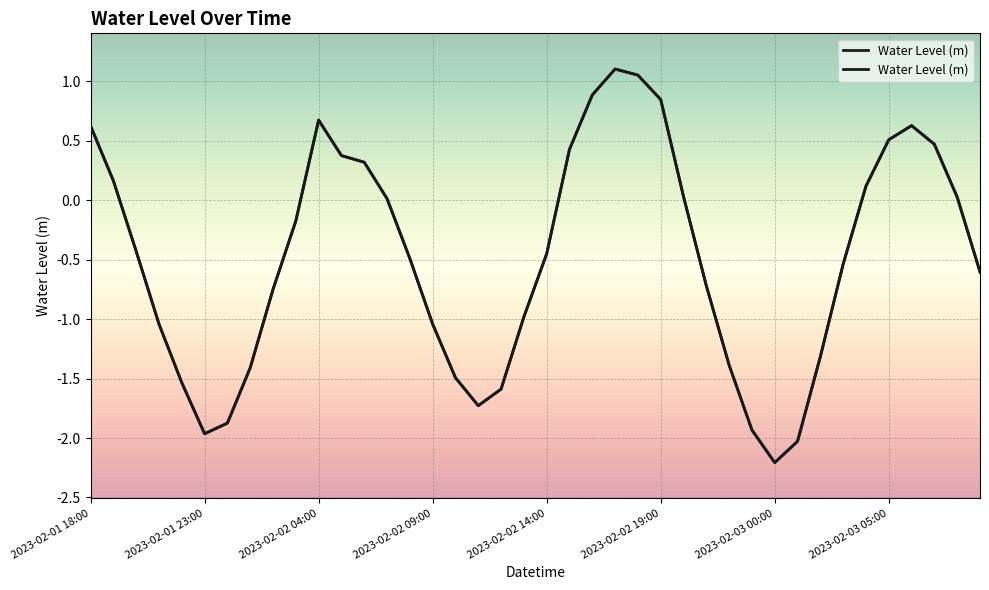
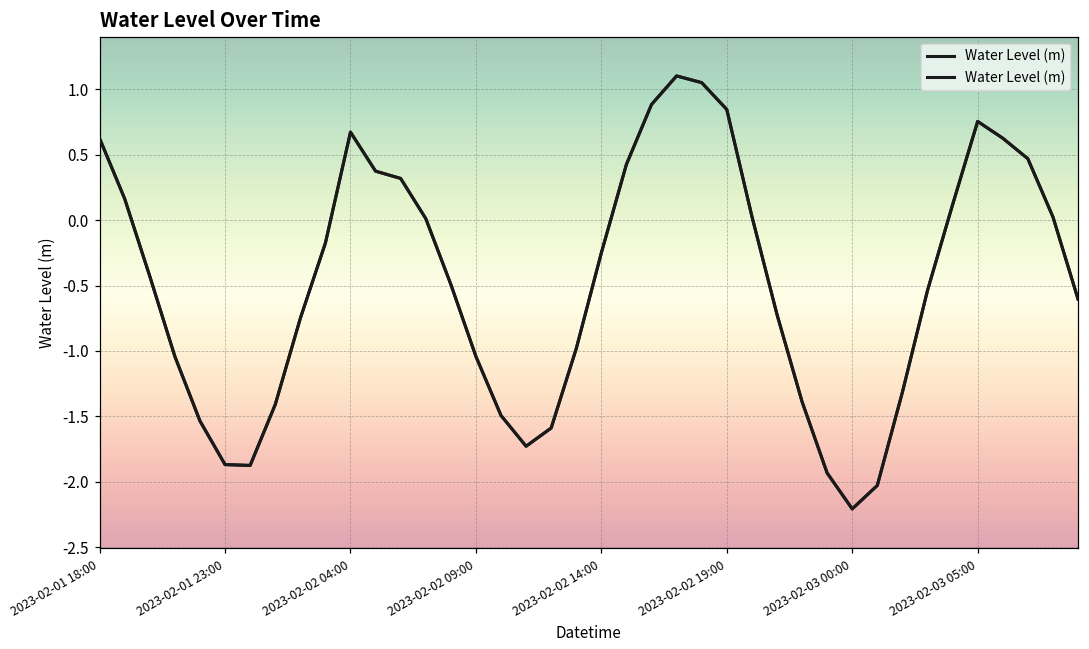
  {
    "2023-02-01 18:00": 0.62,
-   "2023-02-01 23:00": -1.96,
+   "2023-02-01 23:00": -1.87,
    "2023-02-02 04:00": 0.67,
    "2023-02-02 09:00": -1.04,
-   "2023-02-02 14:00": -0.45,
+   "2023-02-02 14:00": -0.25,
    "2023-02-02 19:00": 0.85,
    "2023-02-03 00:00": -2.21,
-   "2023-02-03 05:00": 0.51
+   "2023-02-03 05:00": 0.75
  }
